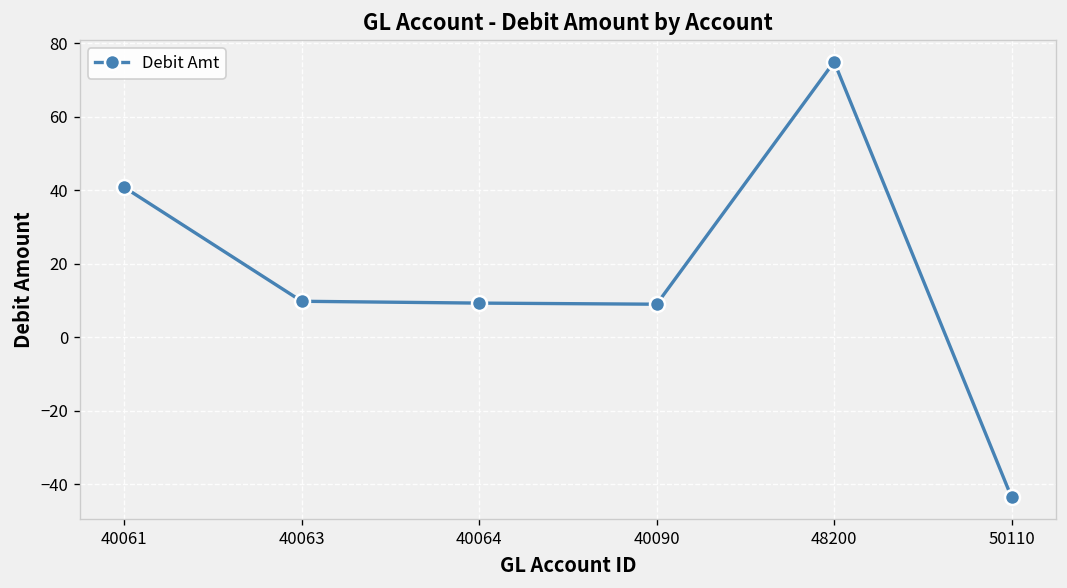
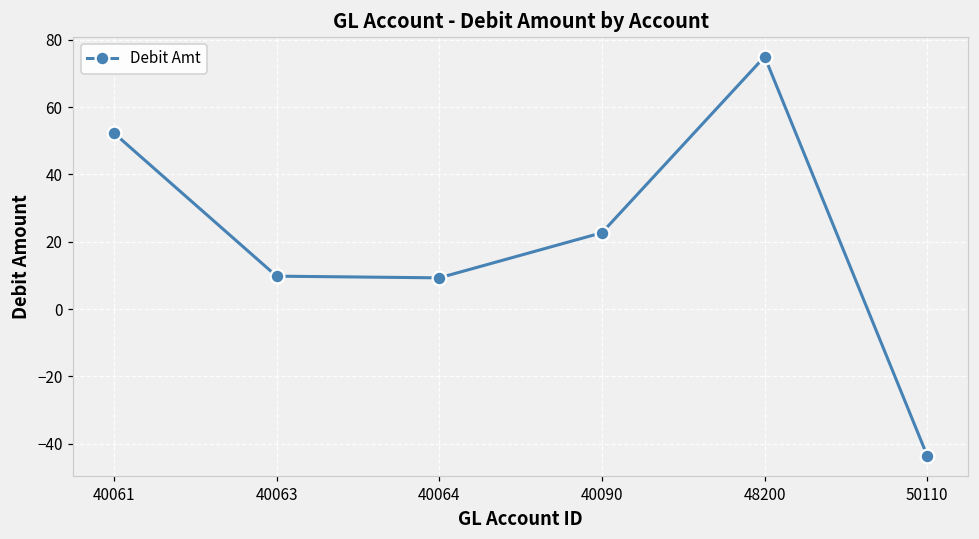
  {
-   "40061": 41,
+   "40061": 52,
    "40063": 10,
    "40064": 9,
-   "40090": 9,
+   "40090": 23,
    "48200": 75,
    "50110": -44
  }
